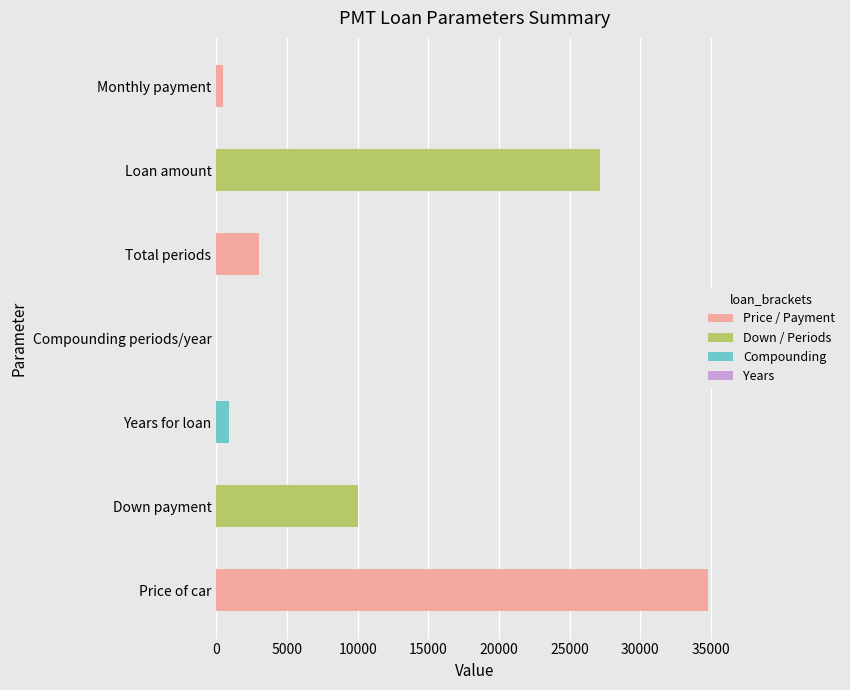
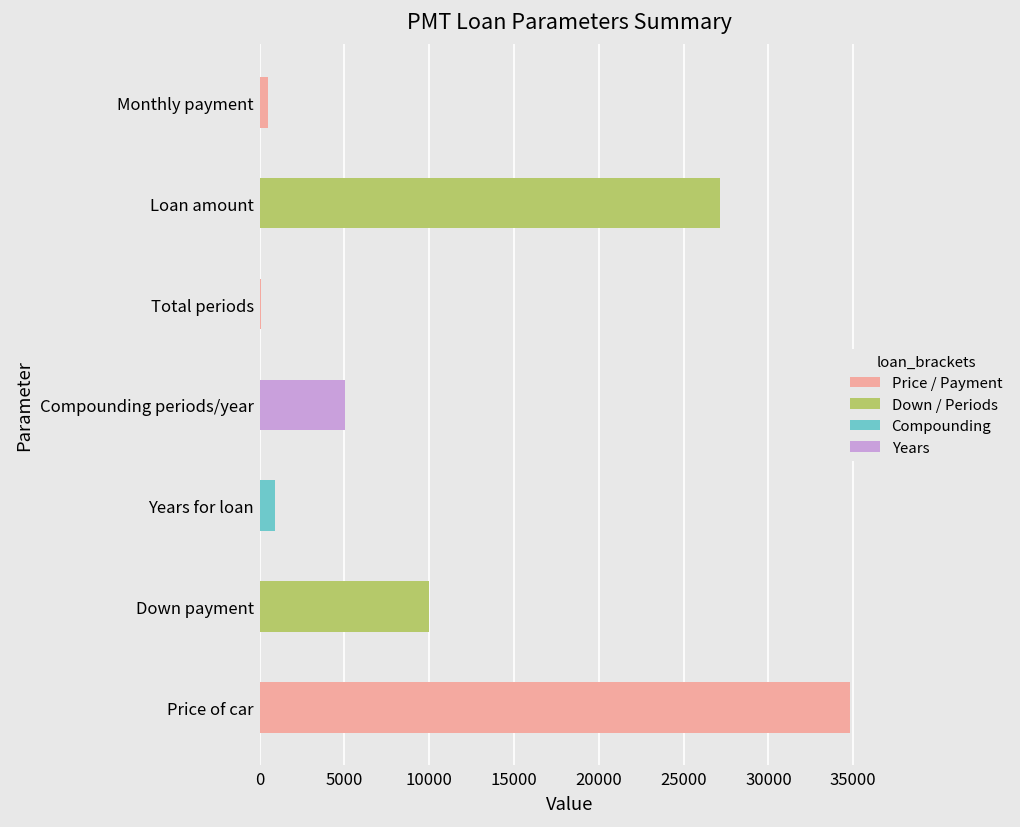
  {
    "Monthly payment": 500,
    "Loan amount": 27100,
-   "Total periods": 3000,
-   "Compounding periods/year": 0,
+   "Total periods": 100,
+   "Compounding periods/year": 5100,
    "Years for loan": 900,
    "Down payment": 10000,
    "Price of car": 34800
  }
